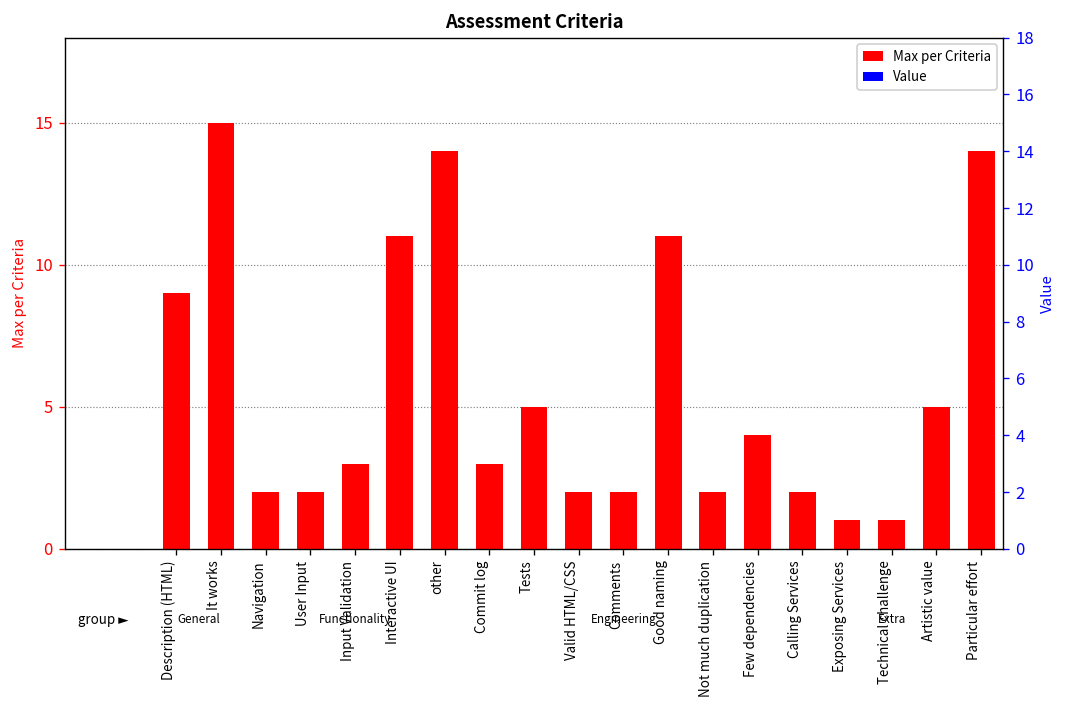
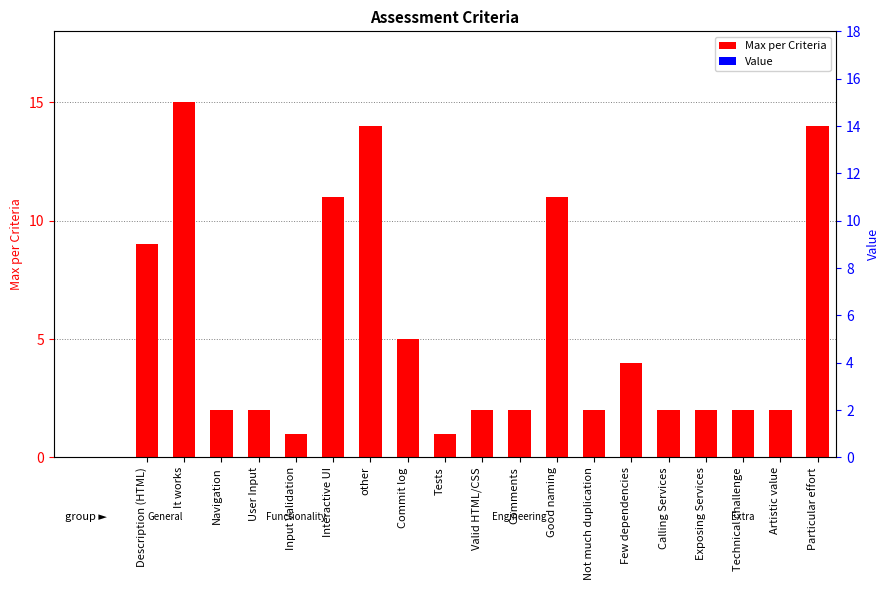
  {
    "Max per Criteria": {
      "Description (HTML)": 9,
      "It works": 15,
      "Navigation": 2,
      "User Input": 2,
-     "Input Validation": 3,
+     "Input Validation": 1,
      "Interactive UI": 11,
      "other": 14,
-     "Commit log": 3,
-     "Tests": 5,
+     "Commit log": 5,
+     "Tests": 1,
      "Valid HTML/CSS": 2,
      "Comments": 2,
      "Good naming": 11,
      "Not much duplication": 2,
      "Few dependencies": 4,
      "Calling Services": 2,
-     "Exposing Services": 1,
-     "Technical challenge": 1,
-     "Artistic value": 5,
+     "Exposing Services": 2,
+     "Technical challenge": 2,
+     "Artistic value": 2,
      "Particular effort": 14
    },
    "Value": {
      "Description (HTML)": 0.0,
      "It works": 0.0,
      "Navigation": 0.0,
      "User Input": 0.0,
      "Input Validation": 0.0,
      "Interactive UI": 0.0,
      "other": 0.0,
      "Commit log": 0.0,
      "Tests": 0.0,
      "Valid HTML/CSS": 0.0,
      "Comments": 0.0,
      "Good naming": 0.0,
      "Not much duplication": 0.0,
      "Few dependencies": 0.0,
      "Calling Services": 0.0,
      "Exposing Services": 0.0,
      "Technical challenge": 0.0,
      "Artistic value": 0.0,
      "Particular effort": 0.0
    }
  }
